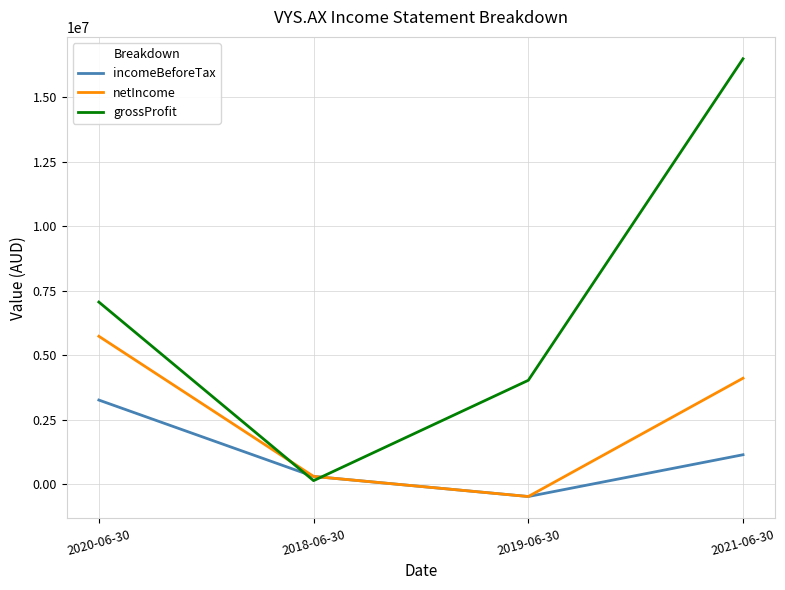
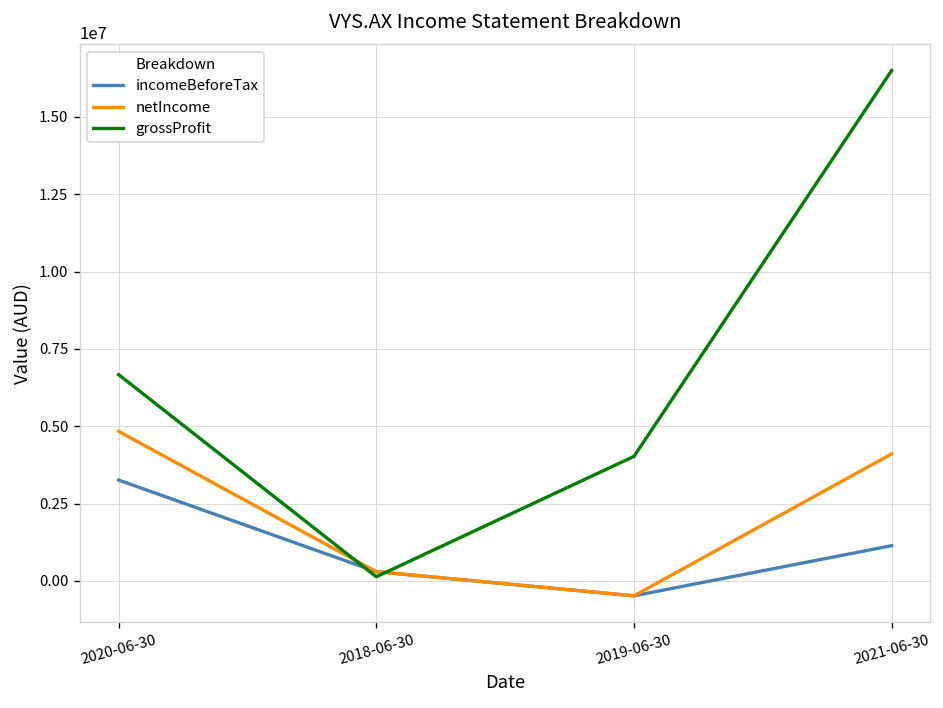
  {
    "incomeBeforeTax": {
      "2020-06-30": 3300000,
      "2021-06-30": 1100000
    },
    "netIncome": {
-     "2020-06-30": 5700000,
+     "2020-06-30": 4800000,
      "2021-06-30": 4100000
    },
    "grossProfit": {
-     "2020-06-30": 7100000,
+     "2020-06-30": 6700000,
      "2018-06-30": 100000,
      "2019-06-30": 4000000,
      "2021-06-30": 16500000
    }
  }
